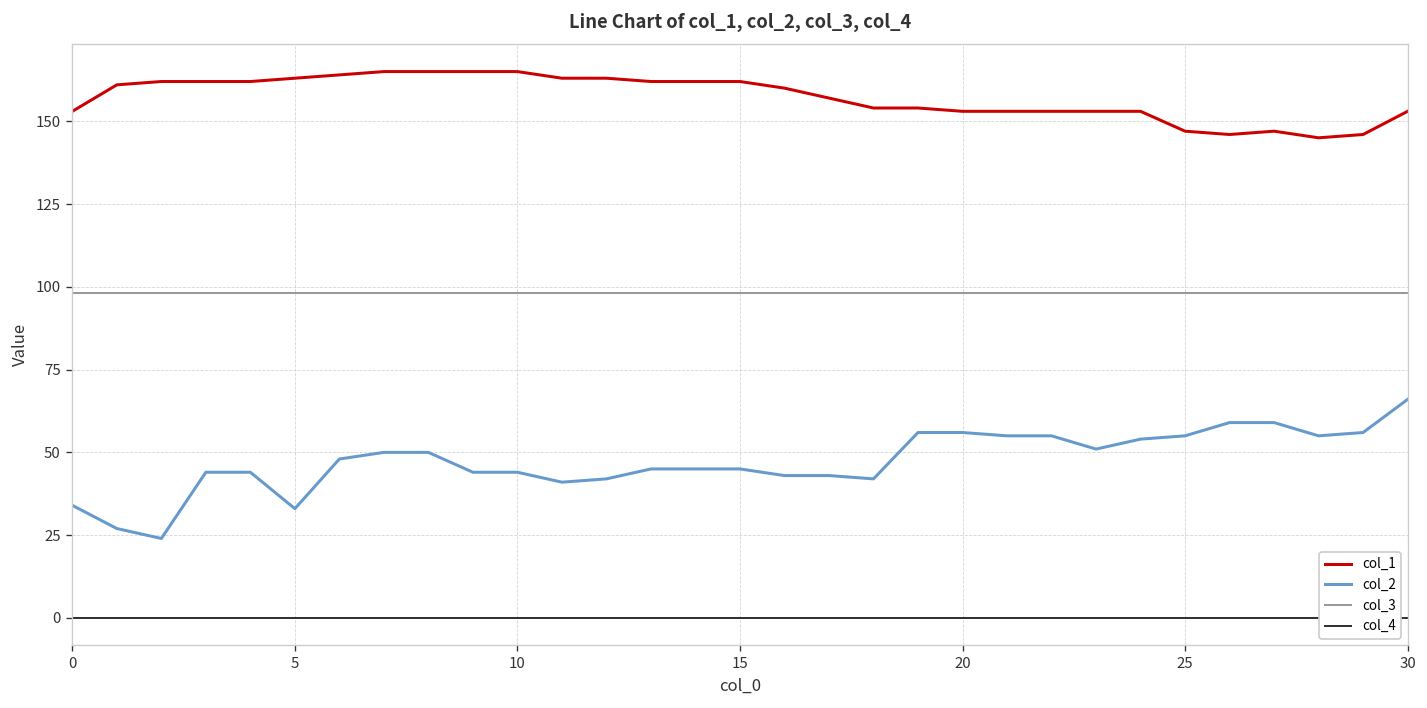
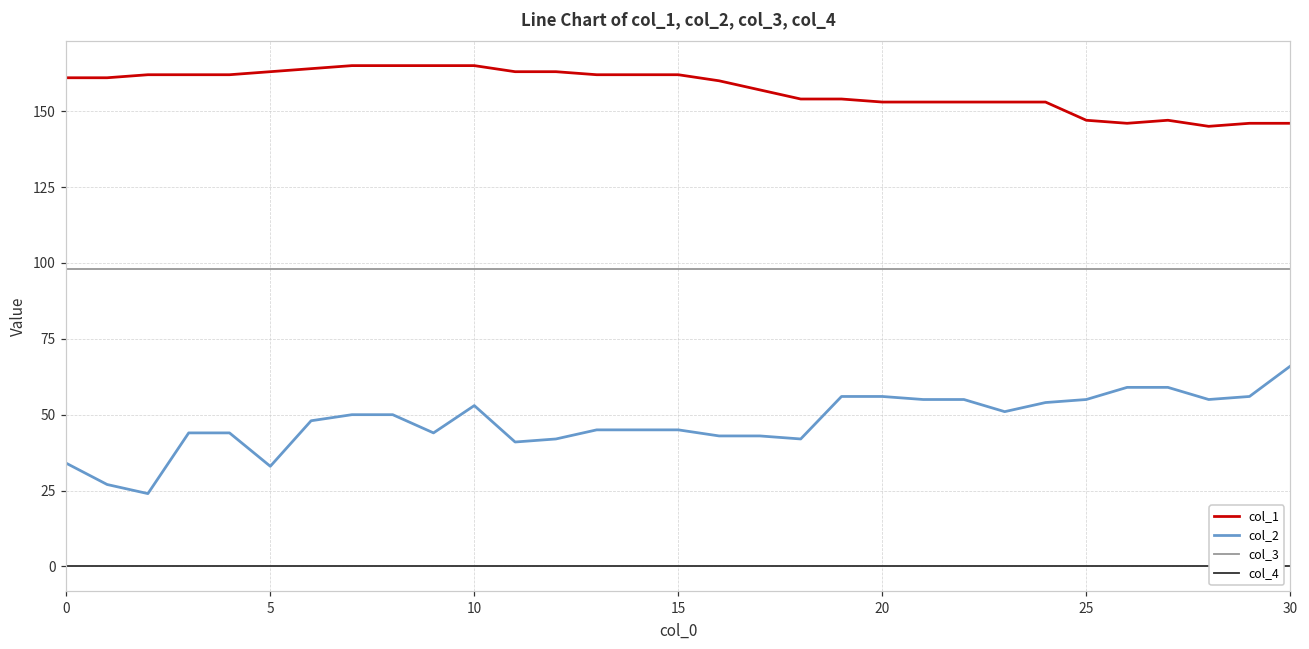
  {
    "col_1": {
-     "0": 153,
+     "0": 161,
      "5": 163,
      "10": 165,
      "15": 162,
      "20": 153,
      "25": 147,
-     "30": 153
+     "30": 146
    },
    "col_2": {
      "0": 34,
      "5": 33,
-     "10": 44,
+     "10": 53,
      "15": 45,
      "20": 56,
      "25": 55,
      "30": 66
    },
    "col_3": {
      "0": 98,
      "5": 98,
      "10": 98,
      "15": 98,
      "20": 98,
      "25": 98,
      "30": 98
    },
    "col_4": {
      "0": 0,
      "5": 0,
      "10": 0,
      "15": 0,
      "20": 0,
      "25": 0,
      "30": 0
    }
  }
